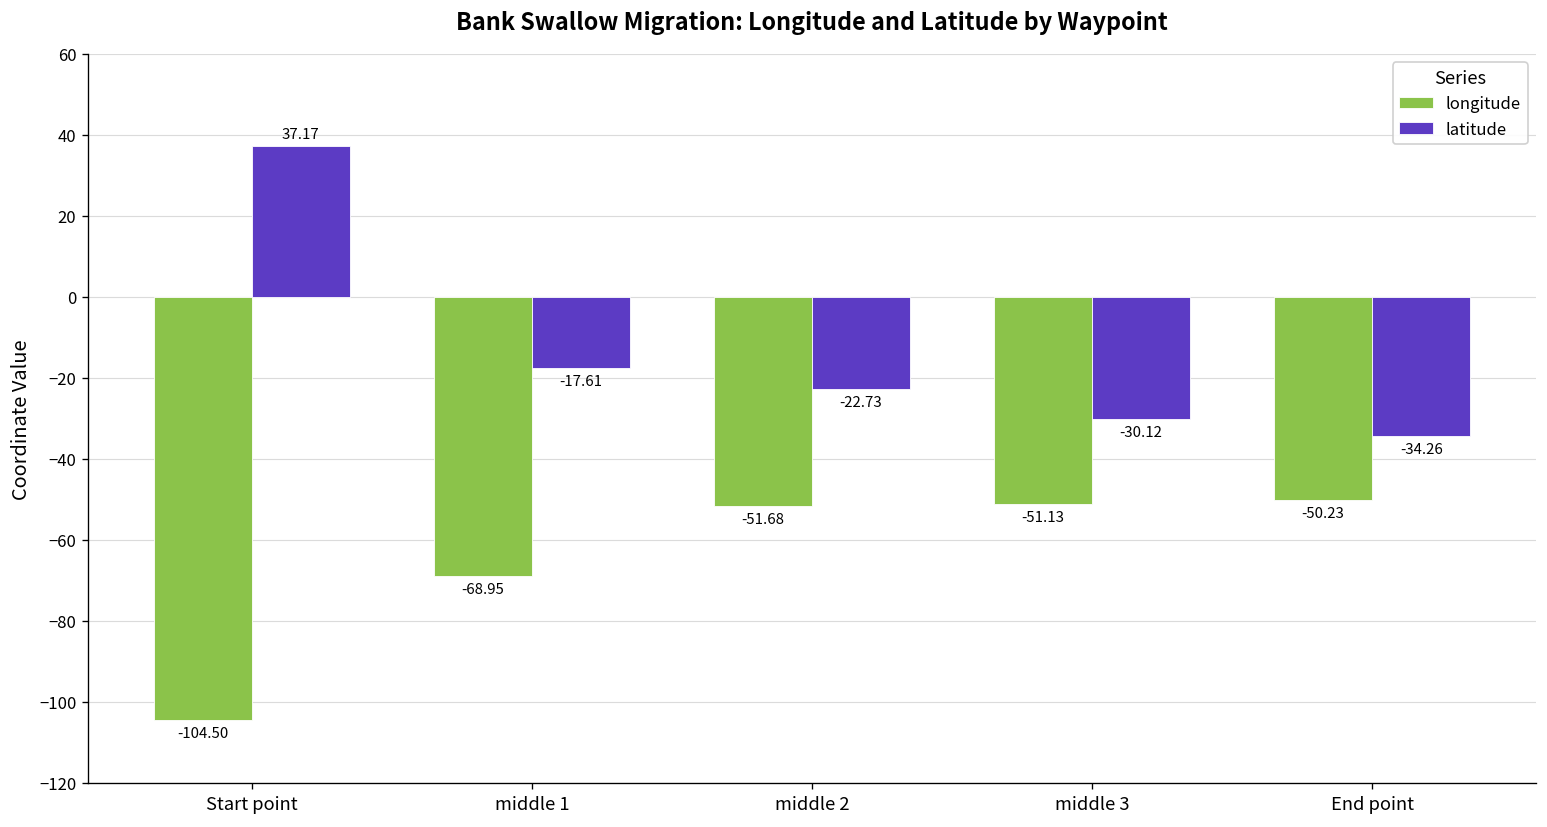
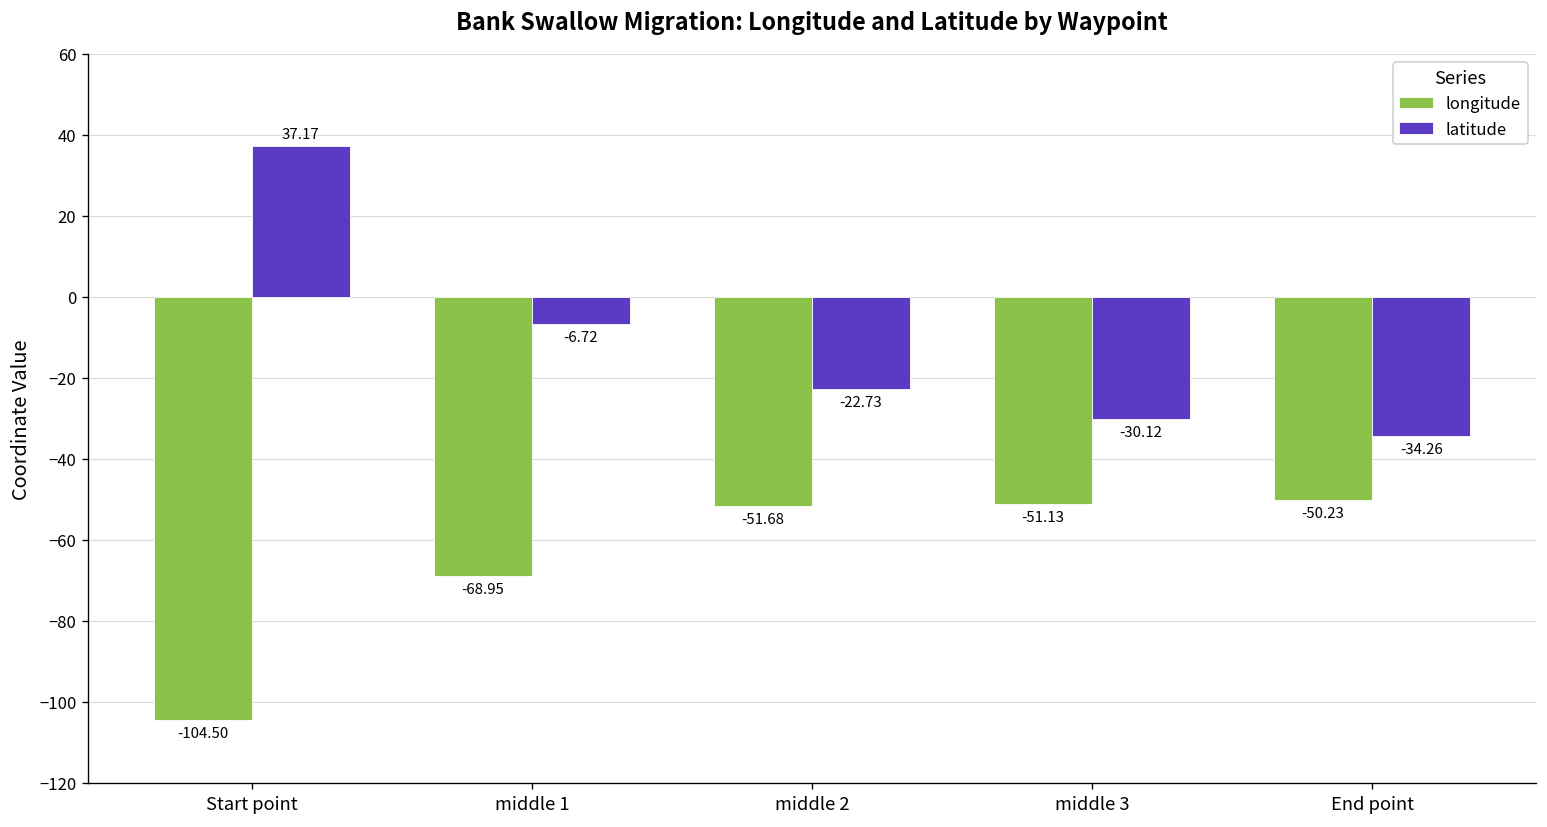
  {
    "longitude": {
      "Start point": -104.50,
      "middle 1": -68.95,
      "middle 2": -51.68,
      "middle 3": -51.13,
      "End point": -50.23
    },
    "latitude": {
      "Start point": 37.17,
-     "middle 1": -17.61,
+     "middle 1": -6.72,
      "middle 2": -22.73,
      "middle 3": -30.12,
      "End point": -34.26
    }
  }
